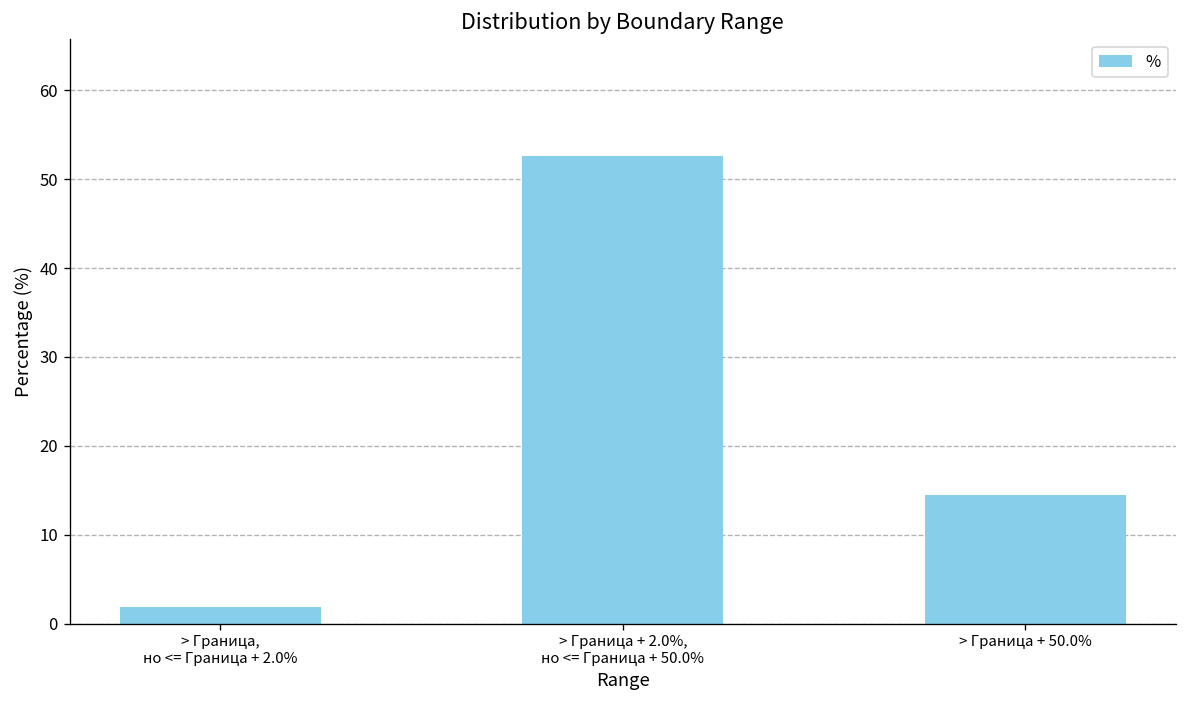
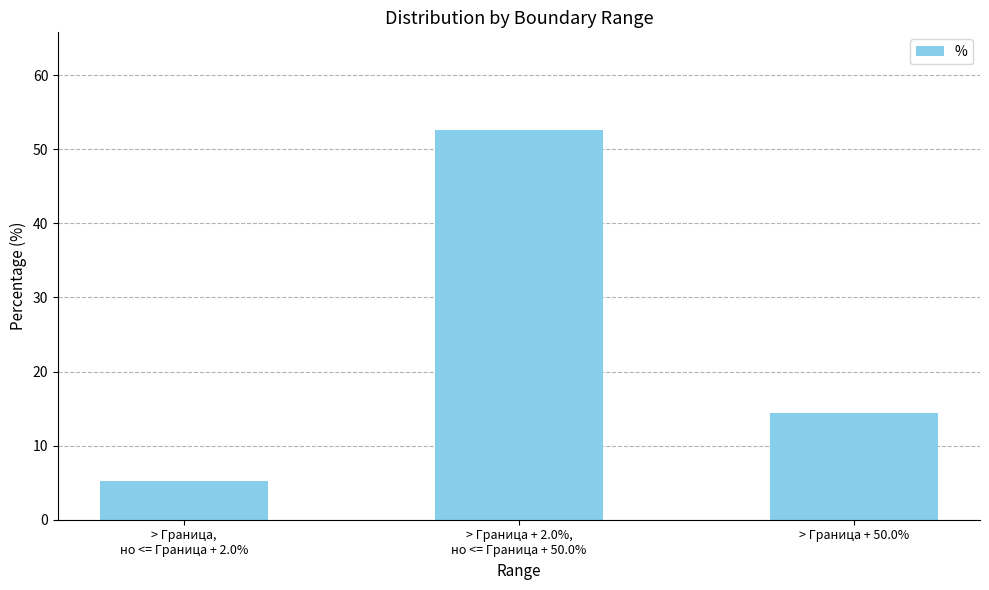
  {
-   "> Граница, но <= Граница + 2.0%": 2,
+   "> Граница, но <= Граница + 2.0%": 5,
    "> Граница + 2.0%, но <= Граница + 50.0%": 53,
    "> Граница + 50.0%": 14
  }
